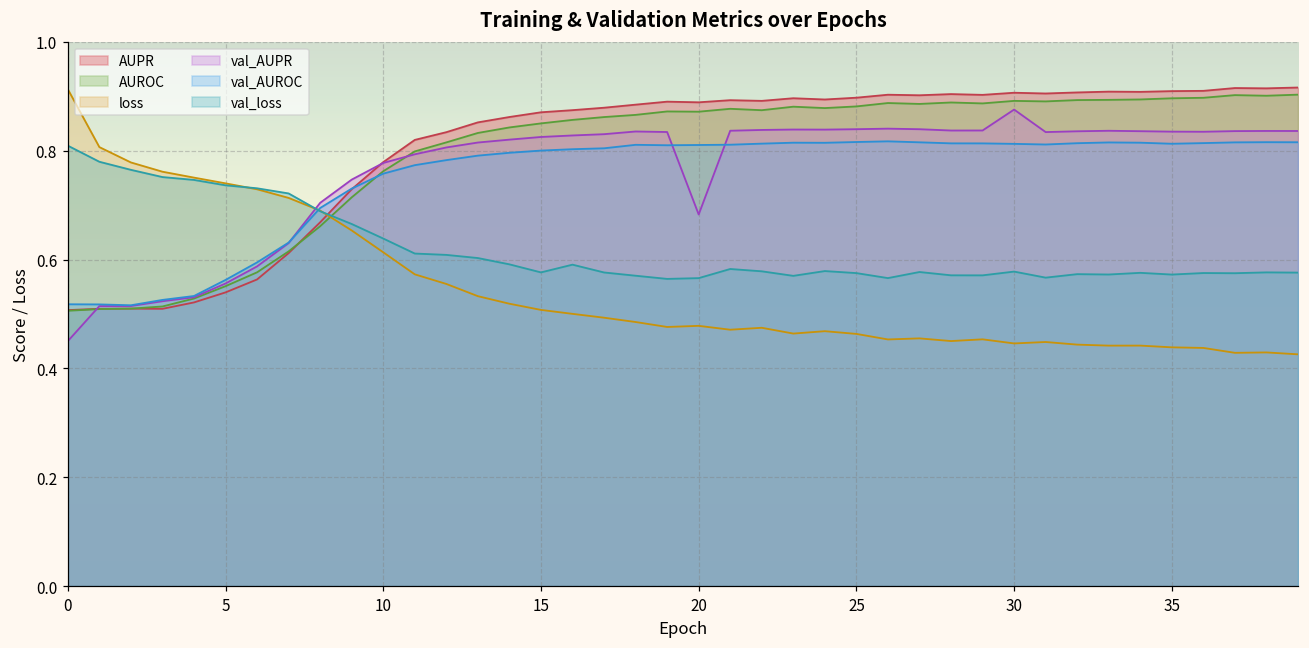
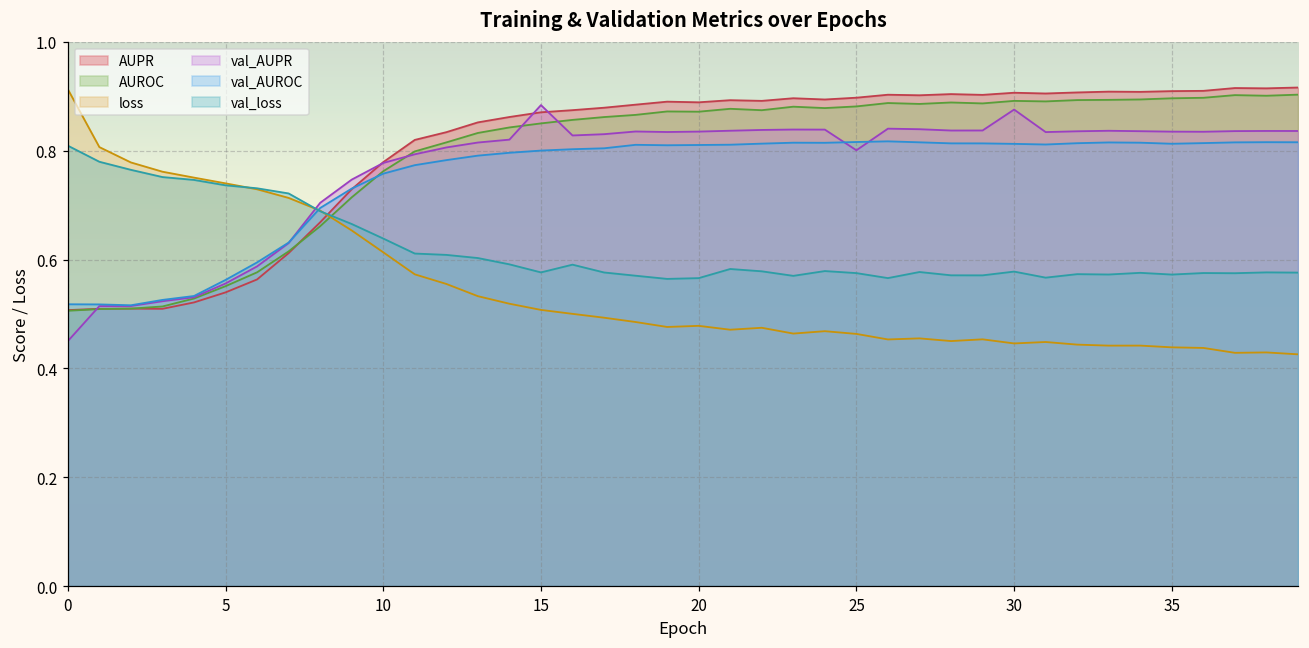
  {
    "val_AUPR": {
      "0": 0.45,
-     "15": 0.83,
-     "20": 0.68,
-     "25": 0.84,
+     "15": 0.88,
+     "20": 0.83,
+     "25": 0.80,
      "30": 0.88,
      "35": 0.83
    }
  }
